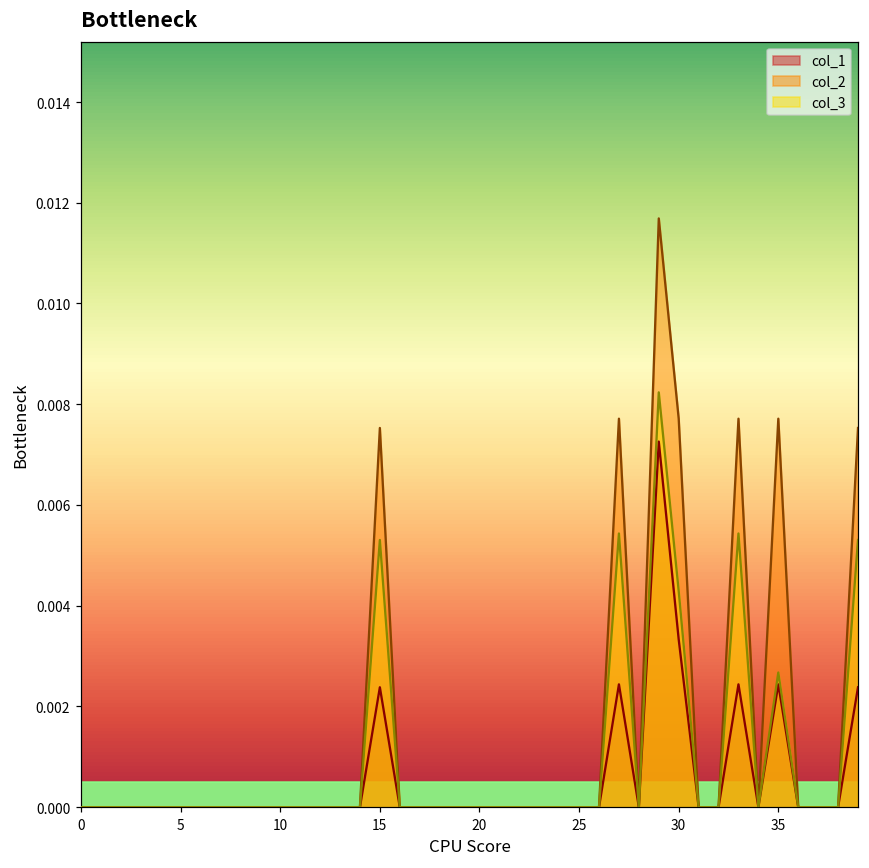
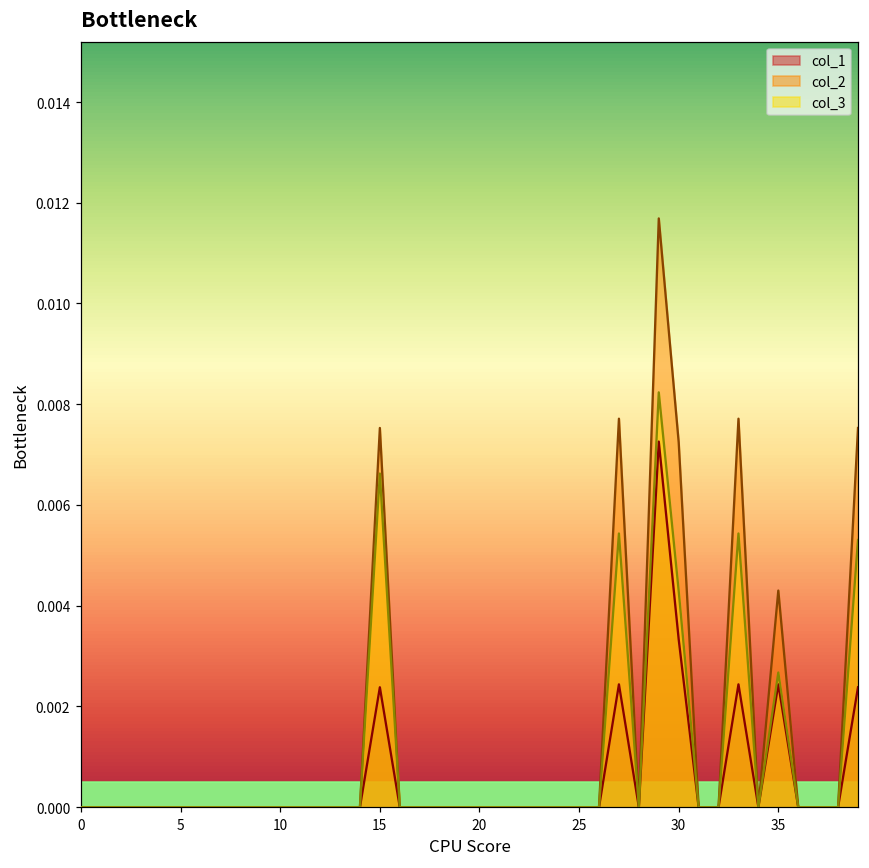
  {
    "col_1": {
      "15": 0.0024,
      "30": 0.0033,
      "35": 0.0024
    },
    "col_2": {
      "15": 0.0075,
-     "30": 0.0077,
-     "35": 0.0077
+     "30": 0.0072,
+     "35": 0.0043
    },
    "col_3": {
-     "15": 0.0053,
+     "15": 0.0066,
      "30": 0.0043,
      "35": 0.0027
    }
  }
